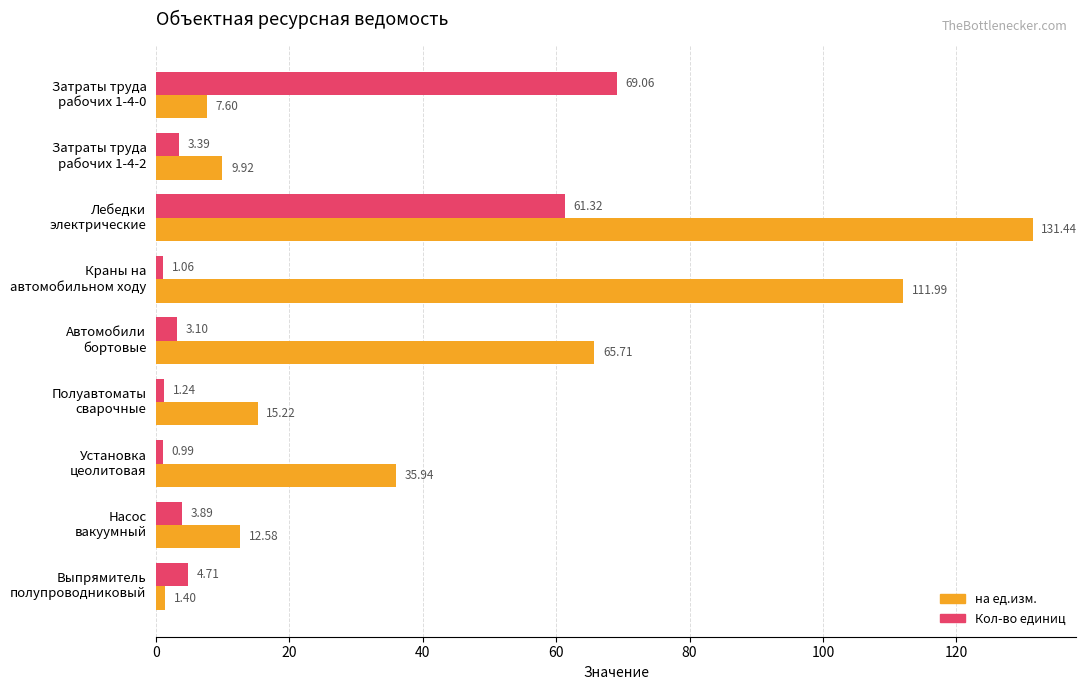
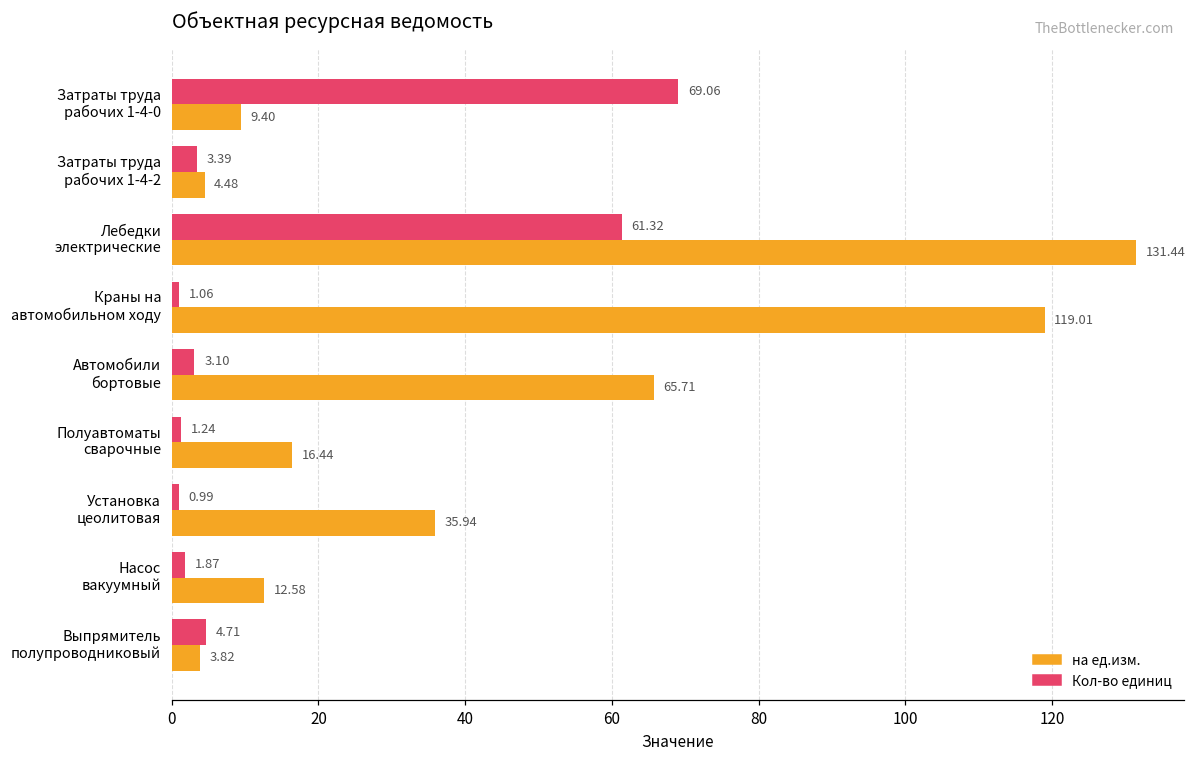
  {
    "на ед.изм.": {
-     "Затраты труда рабочих 1-4-0": 7.60,
-     "Затраты труда рабочих 1-4-2": 9.92,
+     "Затраты труда рабочих 1-4-0": 9.40,
+     "Затраты труда рабочих 1-4-2": 4.48,
      "Лебедки электрические": 131.44,
-     "Краны на автомобильном ходу": 111.99,
+     "Краны на автомобильном ходу": 119.01,
      "Автомобили бортовые": 65.71,
-     "Полуавтоматы сварочные": 15.22,
+     "Полуавтоматы сварочные": 16.44,
      "Установка цеолитовая": 35.94,
      "Насос вакуумный": 12.58,
-     "Выпрямитель полупроводниковый": 1.40
+     "Выпрямитель полупроводниковый": 3.82
    },
    "Кол-во единиц": {
      "Затраты труда рабочих 1-4-0": 69.06,
      "Затраты труда рабочих 1-4-2": 3.39,
      "Лебедки электрические": 61.32,
      "Краны на автомобильном ходу": 1.06,
      "Автомобили бортовые": 3.10,
      "Полуавтоматы сварочные": 1.24,
      "Установка цеолитовая": 0.99,
-     "Насос вакуумный": 3.89,
+     "Насос вакуумный": 1.87,
      "Выпрямитель полупроводниковый": 4.71
    }
  }
